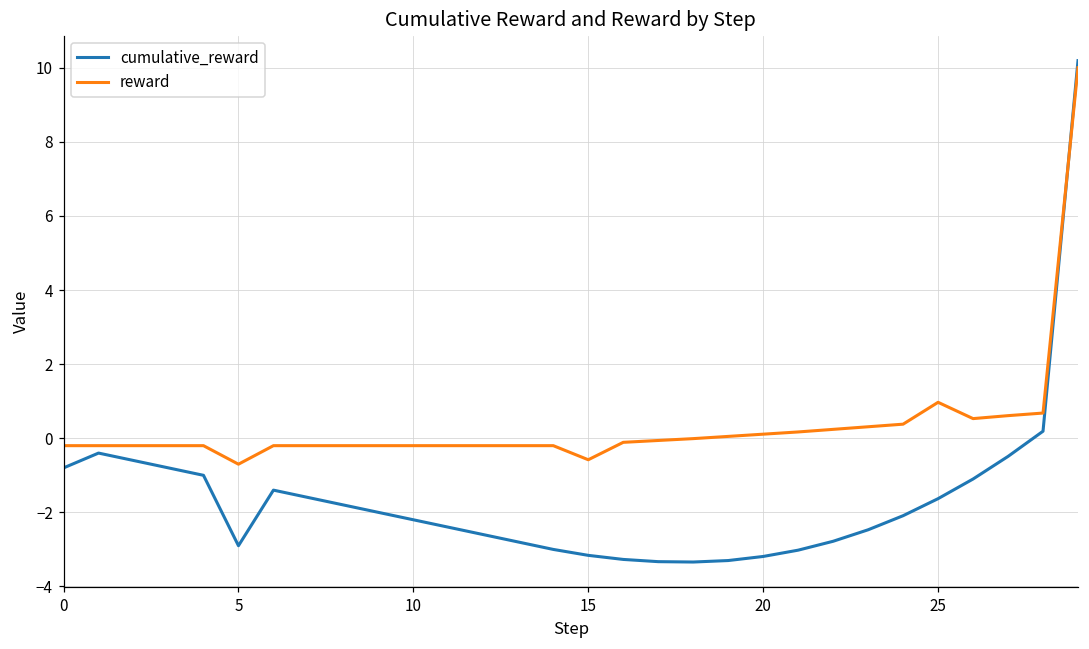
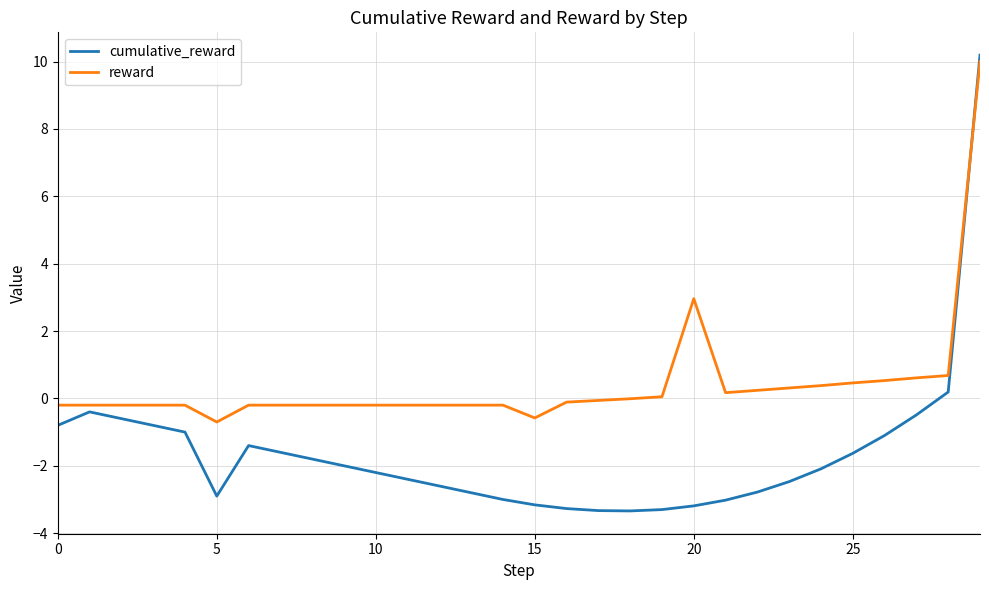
  {
    "cumulative_reward": {
      "0": -0.8,
      "5": -2.9,
      "10": -2.2,
      "15": -3.2,
      "20": -3.2,
      "25": -1.6
    },
    "reward": {
      "0": -0.2,
      "5": -0.7,
      "10": -0.2,
      "15": -0.6,
-     "20": 0.1,
-     "25": 1.0
+     "20": 3.0,
+     "25": 0.5
    }
  }
